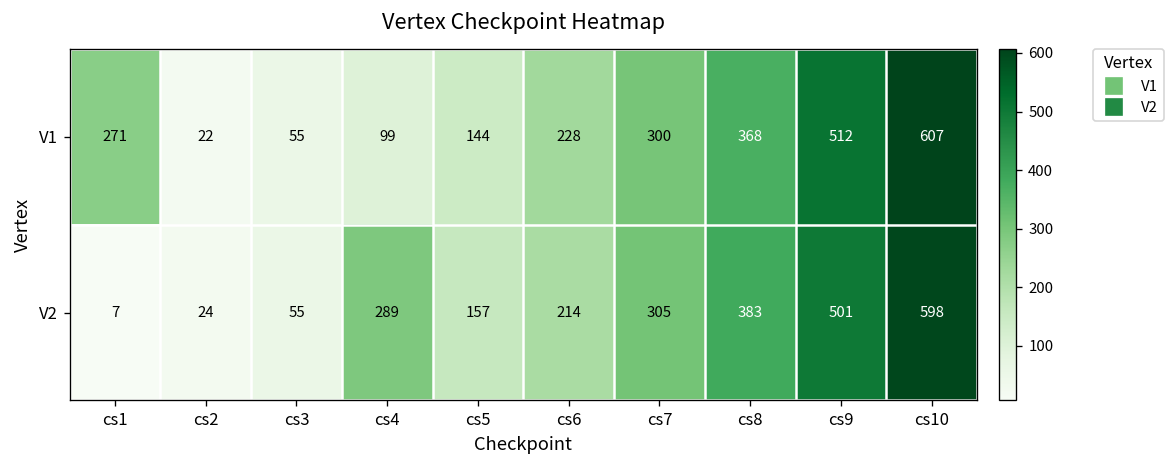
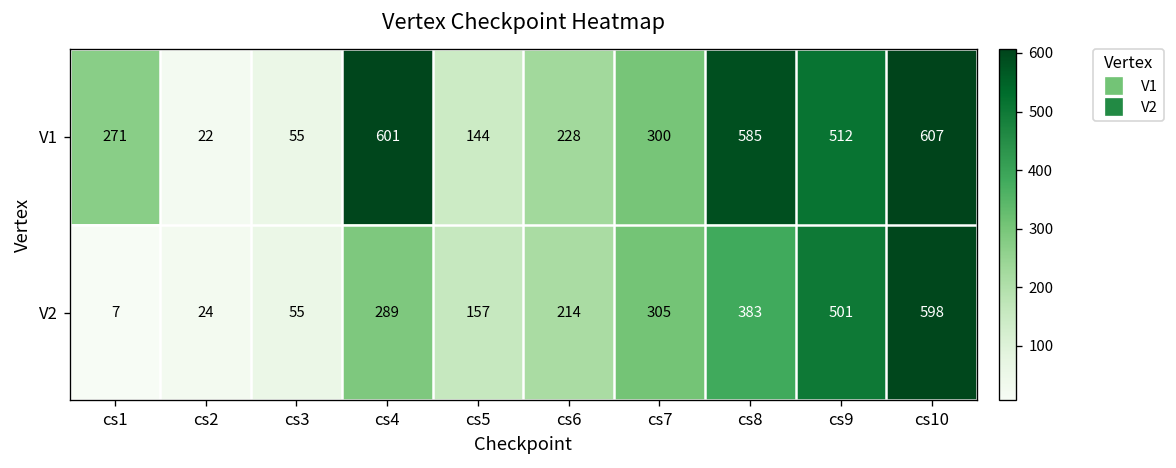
  {
    "V1": {
      "cs1": 271,
      "cs2": 22,
      "cs3": 55,
-     "cs4": 99,
+     "cs4": 601,
      "cs5": 144,
      "cs6": 228,
      "cs7": 300,
-     "cs8": 368,
+     "cs8": 585,
      "cs9": 512,
      "cs10": 607
    },
    "V2": {
      "cs1": 7,
      "cs2": 24,
      "cs3": 55,
      "cs4": 289,
      "cs5": 157,
      "cs6": 214,
      "cs7": 305,
      "cs8": 383,
      "cs9": 501,
      "cs10": 598
    }
  }
